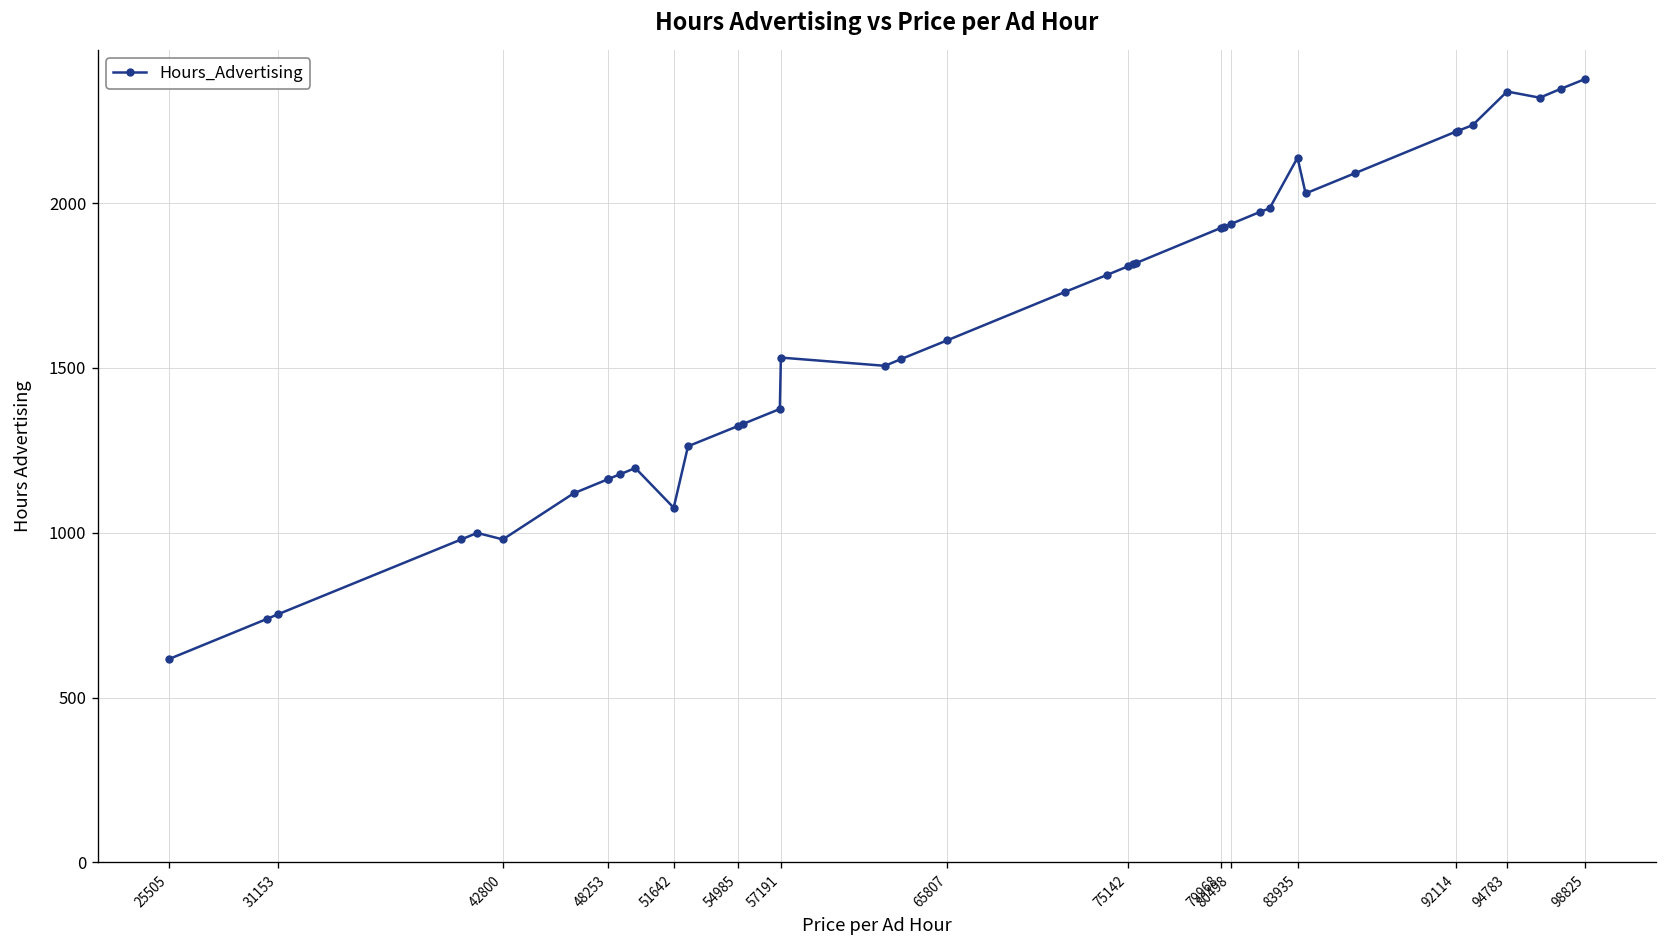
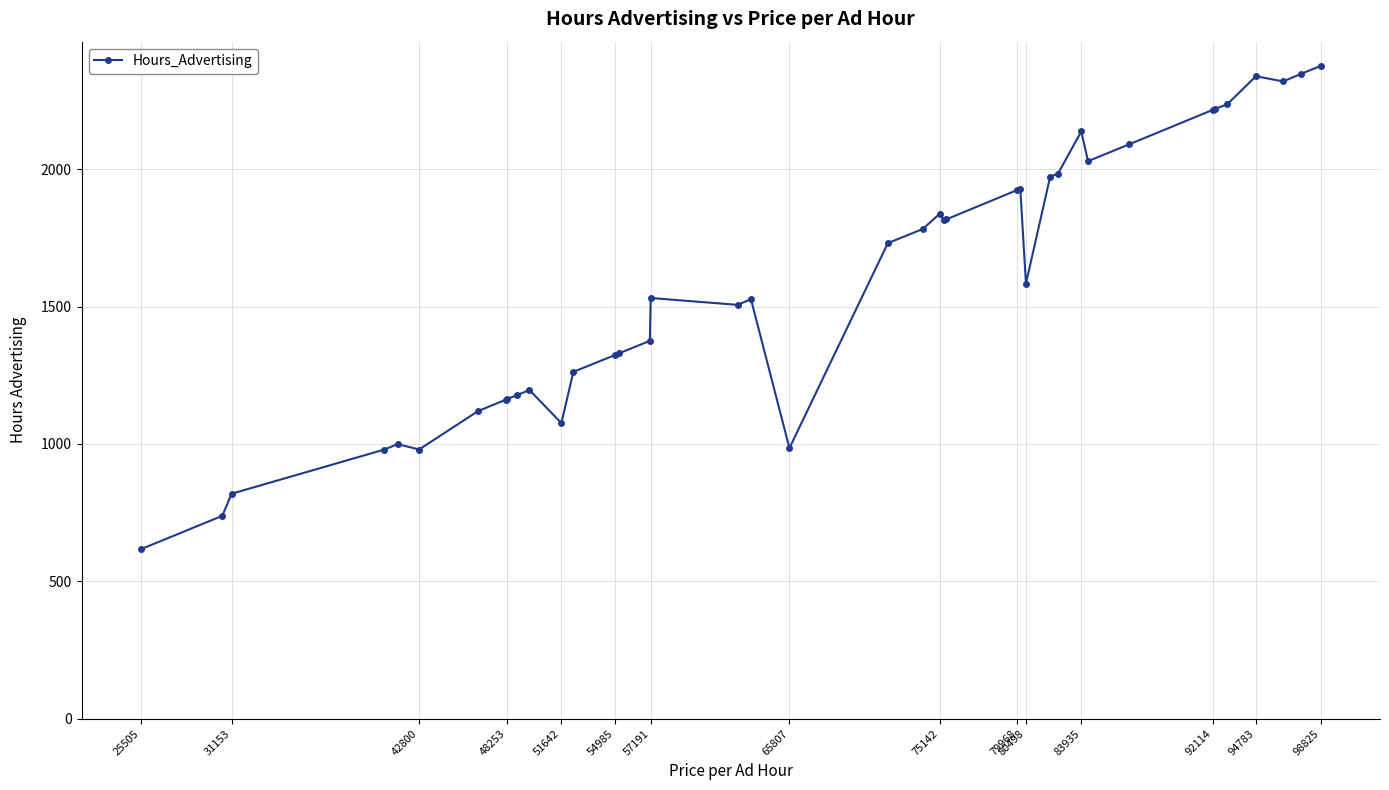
  {
    "25505": 620,
-   "31153": 750,
+   "31153": 820,
    "42800": 980,
    "48253": 1160,
    "51642": 1080,
    "54985": 1320,
    "57191": 1530,
-   "65807": 1580,
-   "75142": 1810,
+   "65807": 990,
+   "75142": 1840,
    "79968": 1920,
-   "80498": 1940,
+   "80498": 1580,
    "83935": 2140,
    "92114": 2220,
    "94783": 2340,
    "98825": 2380
  }
